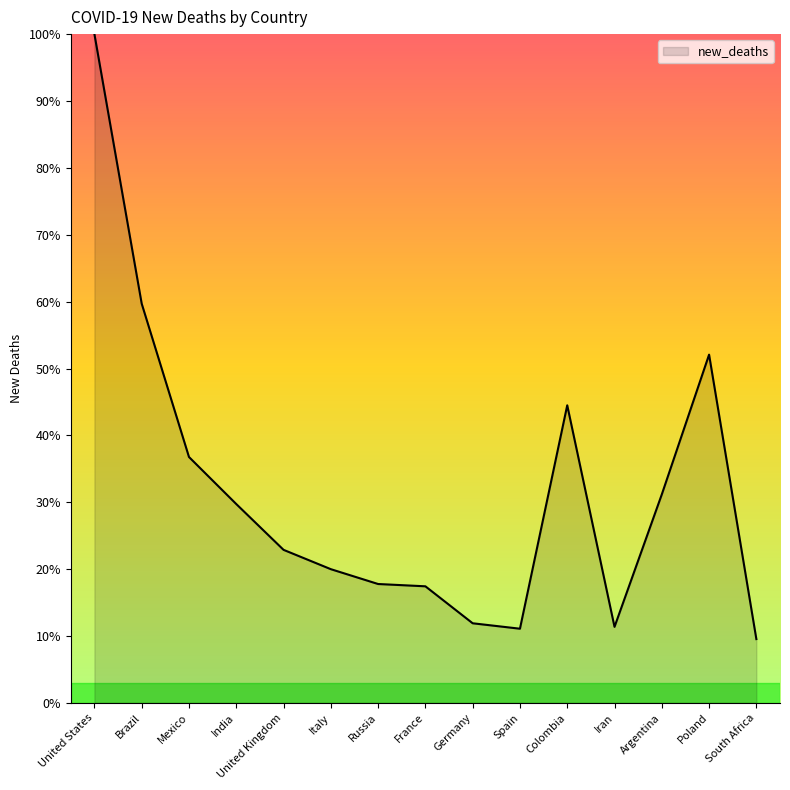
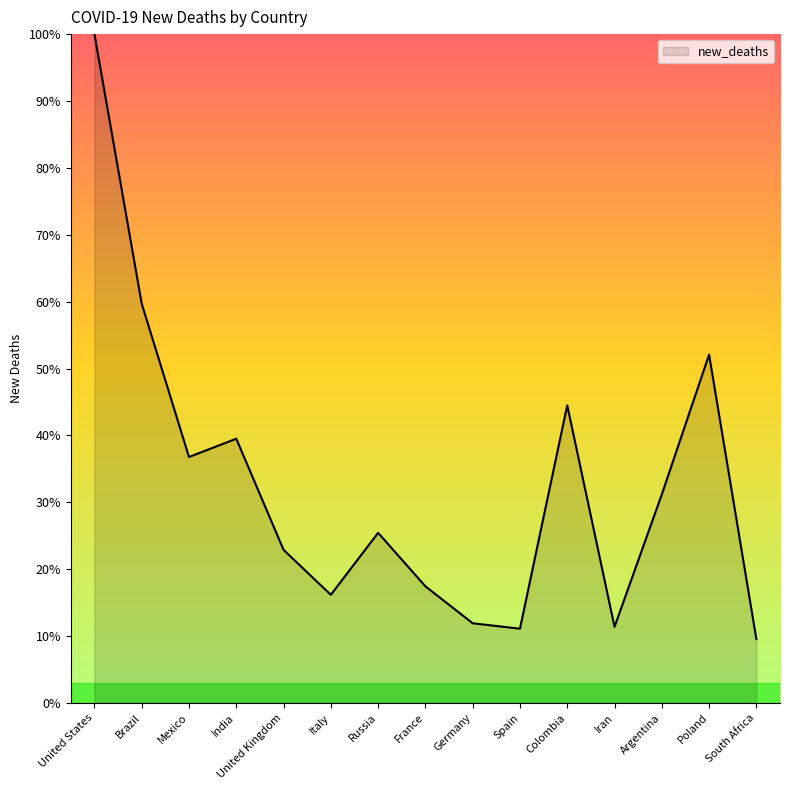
  {
    "United States": "100%",
    "Brazil": "60%",
    "Mexico": "37%",
-   "India": "30%",
+   "India": "40%",
    "United Kingdom": "23%",
-   "Italy": "20%",
-   "Russia": "18%",
+   "Italy": "16%",
+   "Russia": "25%",
    "France": "17%",
    "Germany": "12%",
    "Spain": "11%",
    "Colombia": "45%",
    "Iran": "11%",
    "Argentina": "31%",
    "Poland": "52%",
    "South Africa": "10%"
  }
